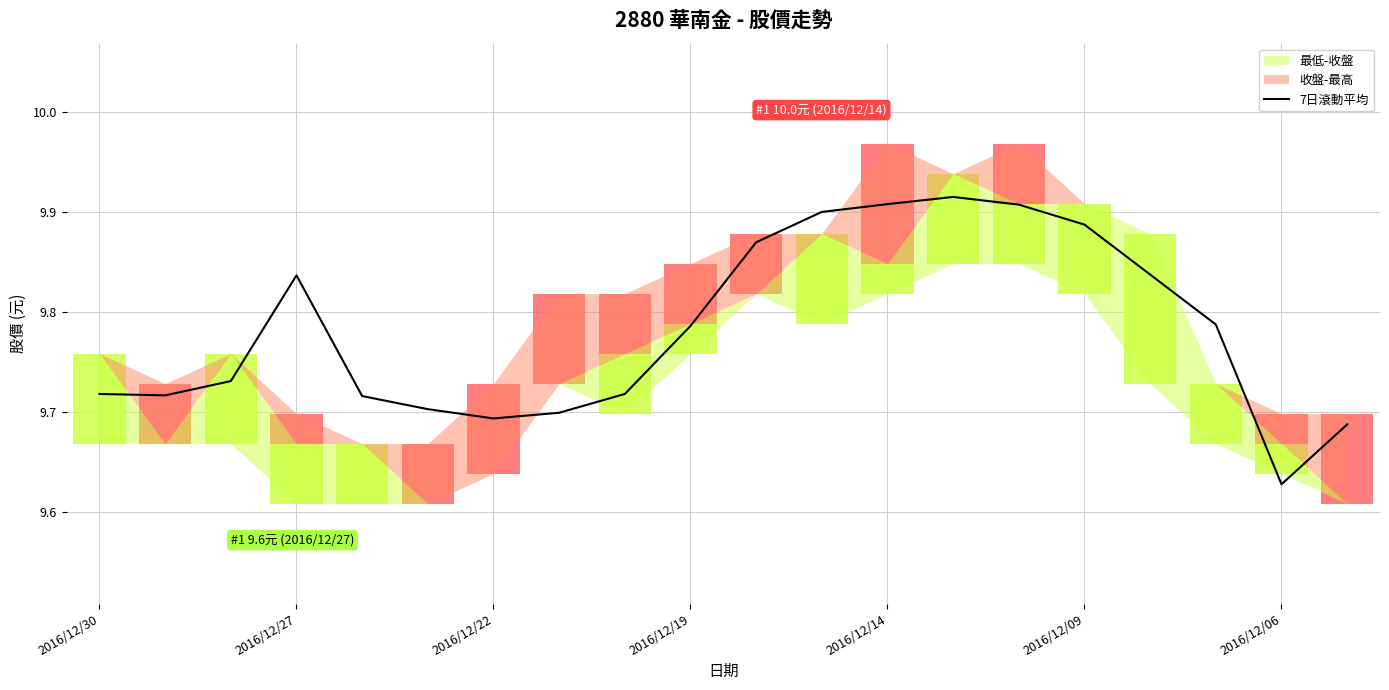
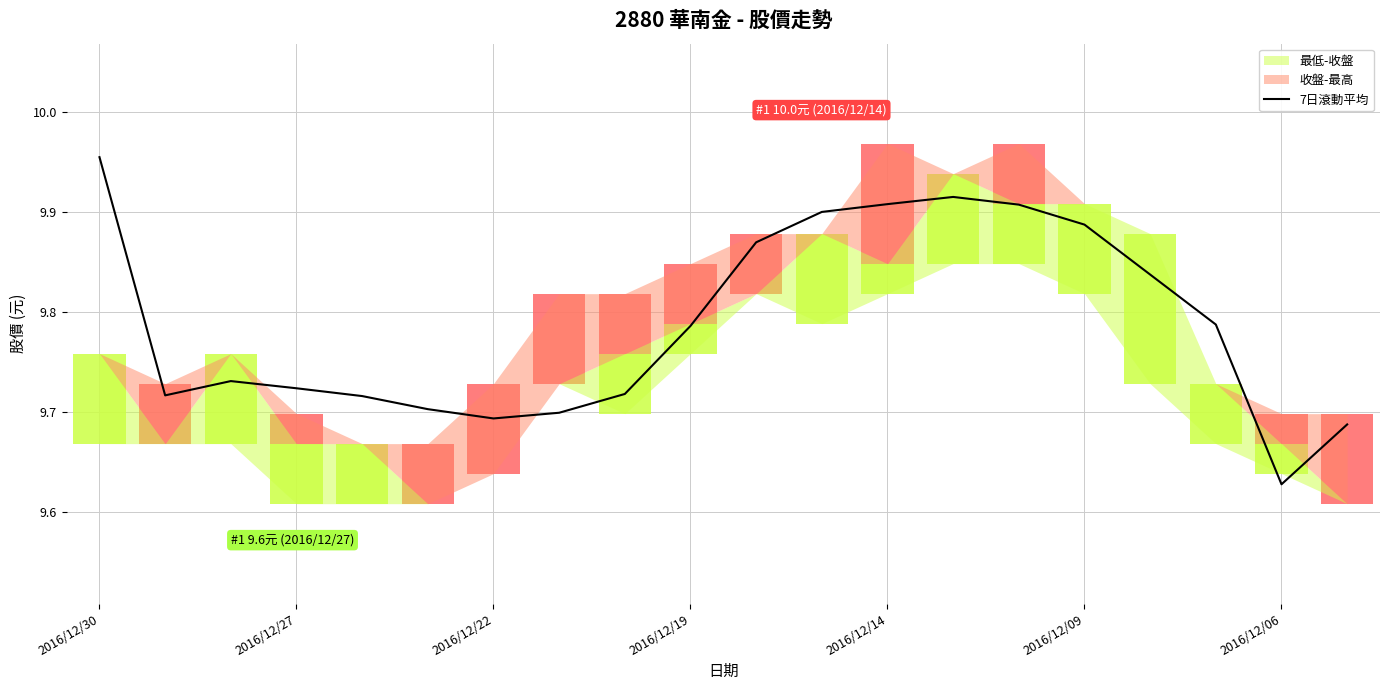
  {
    "7日滾動平均": {
-     "2016/12/30": 9.72,
-     "2016/12/27": 9.84,
+     "2016/12/30": 9.96,
+     "2016/12/27": 9.72,
      "2016/12/22": 9.69,
      "2016/12/14": 9.91,
      "2016/12/09": 9.89,
      "2016/12/06": 9.63
    }
  }
